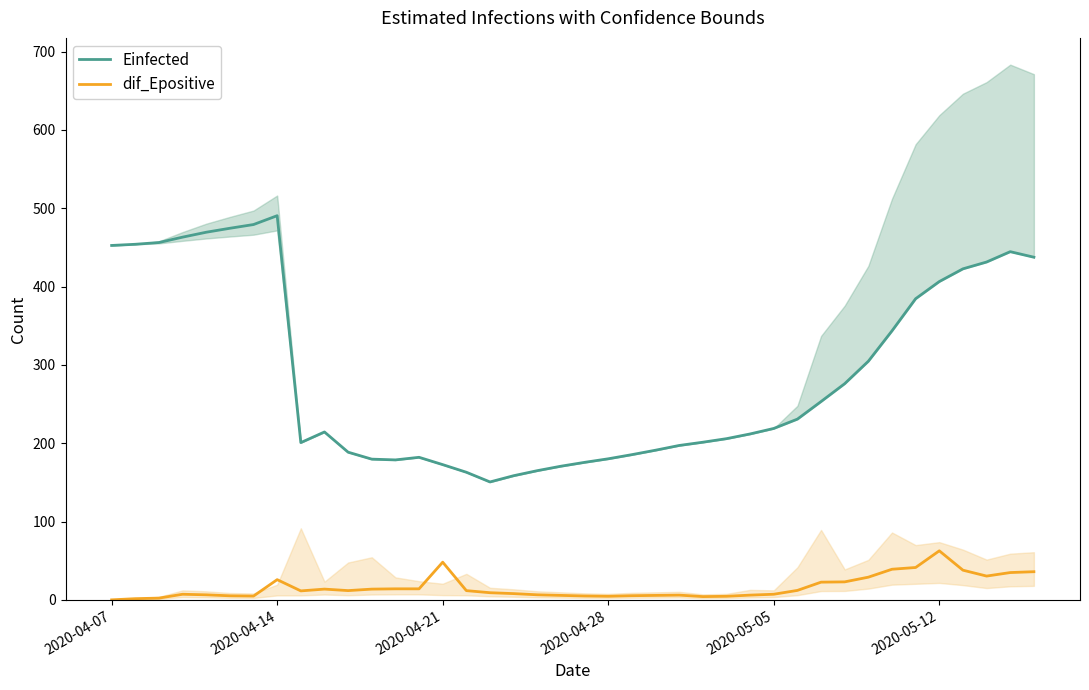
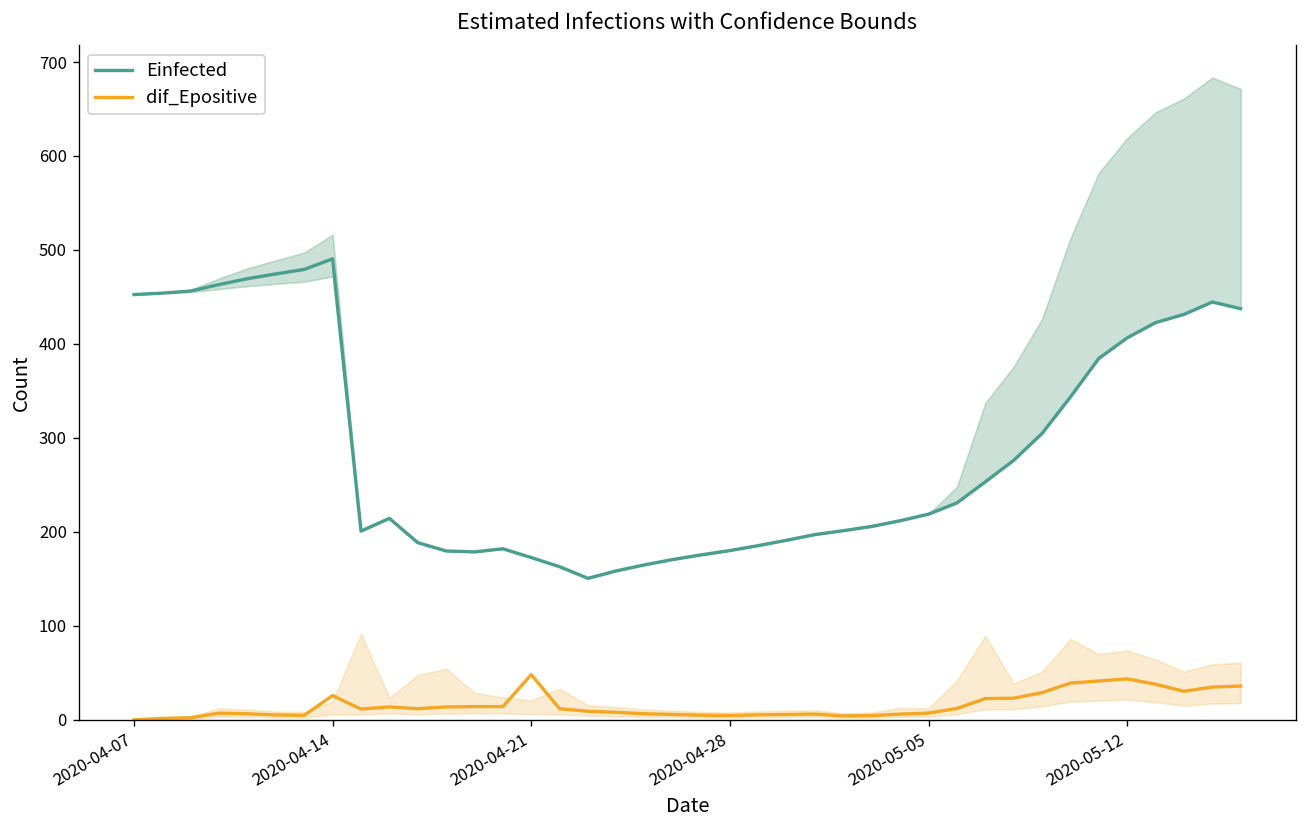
  {
    "dif_Epositive": {
      "2020-04-14": 30,
      "2020-04-21": 50,
      "2020-05-05": 10,
-     "2020-05-12": 60
+     "2020-05-12": 40
    }
  }
